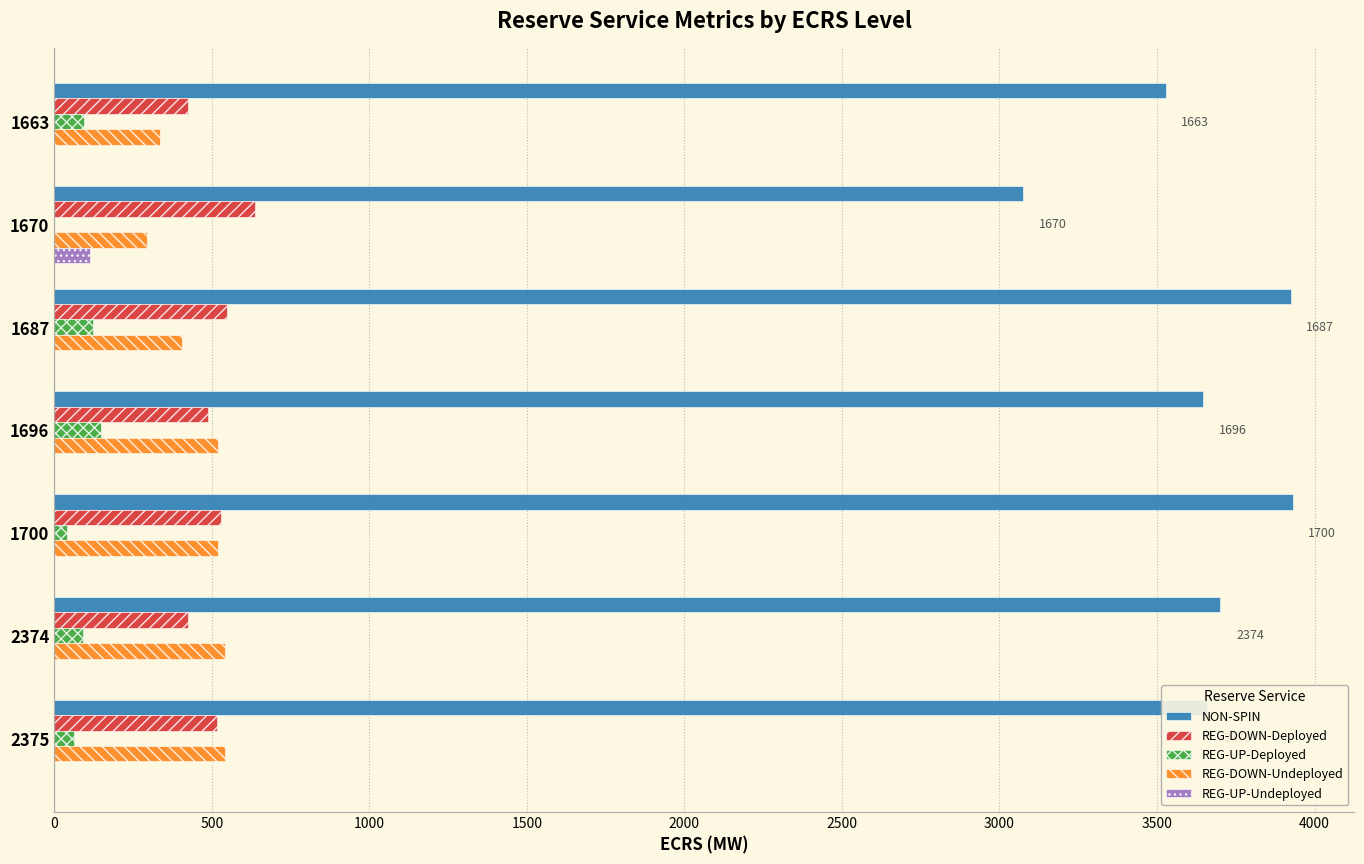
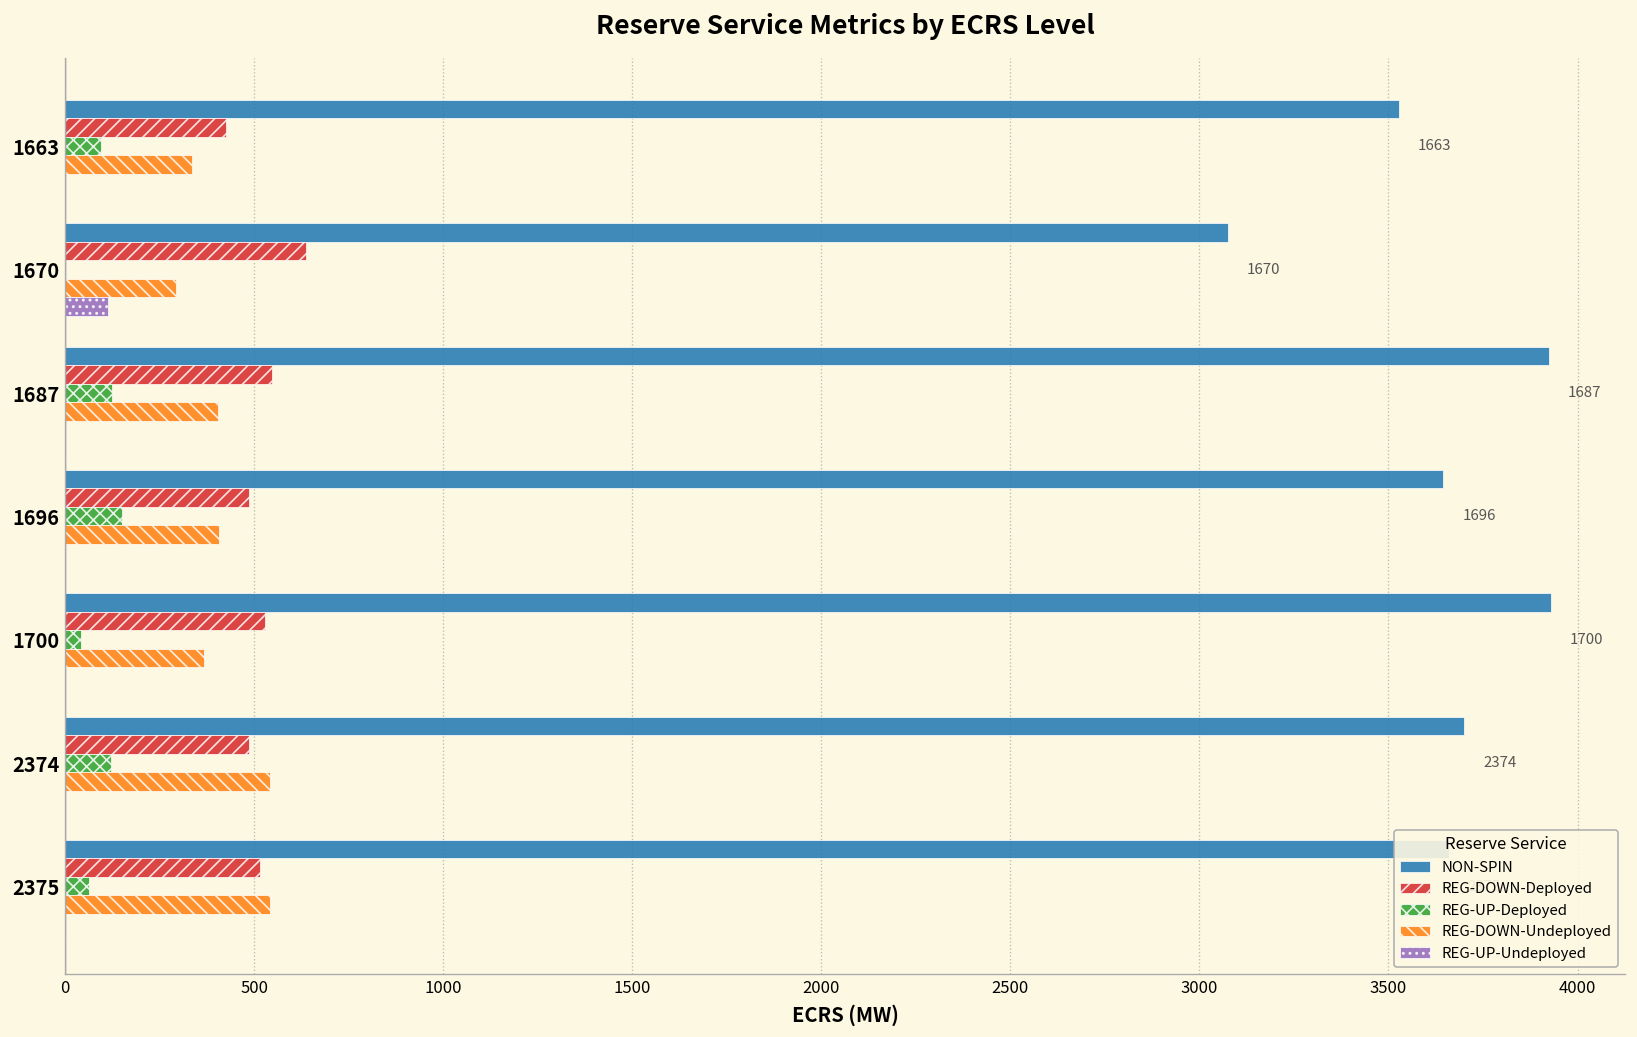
  {
    "NON-SPIN": {
      "1663": 3530,
      "1670": 3080,
      "1687": 3920,
      "1696": 3650,
      "1700": 3930,
      "2374": 3700
    },
    "REG-DOWN-Deployed": {
      "1663": 430,
      "1670": 640,
      "1687": 550,
      "1696": 490,
      "1700": 530,
-     "2374": 430,
+     "2374": 490,
      "2375": 520
    },
    "REG-UP-Deployed": {
      "1663": 90,
      "1670": 0,
      "1687": 120,
      "1696": 150,
      "1700": 40,
-     "2374": 90,
+     "2374": 120,
      "2375": 60
    },
    "REG-DOWN-Undeployed": {
      "1663": 340,
      "1670": 290,
      "1687": 410,
-     "1696": 520,
-     "1700": 520,
+     "1696": 410,
+     "1700": 370,
      "2374": 540,
      "2375": 540
    },
    "REG-UP-Undeployed": {
      "1663": 0,
      "1670": 110,
      "1687": 0,
      "1696": 0,
      "1700": 0,
      "2374": 0,
      "2375": 0
    }
  }
